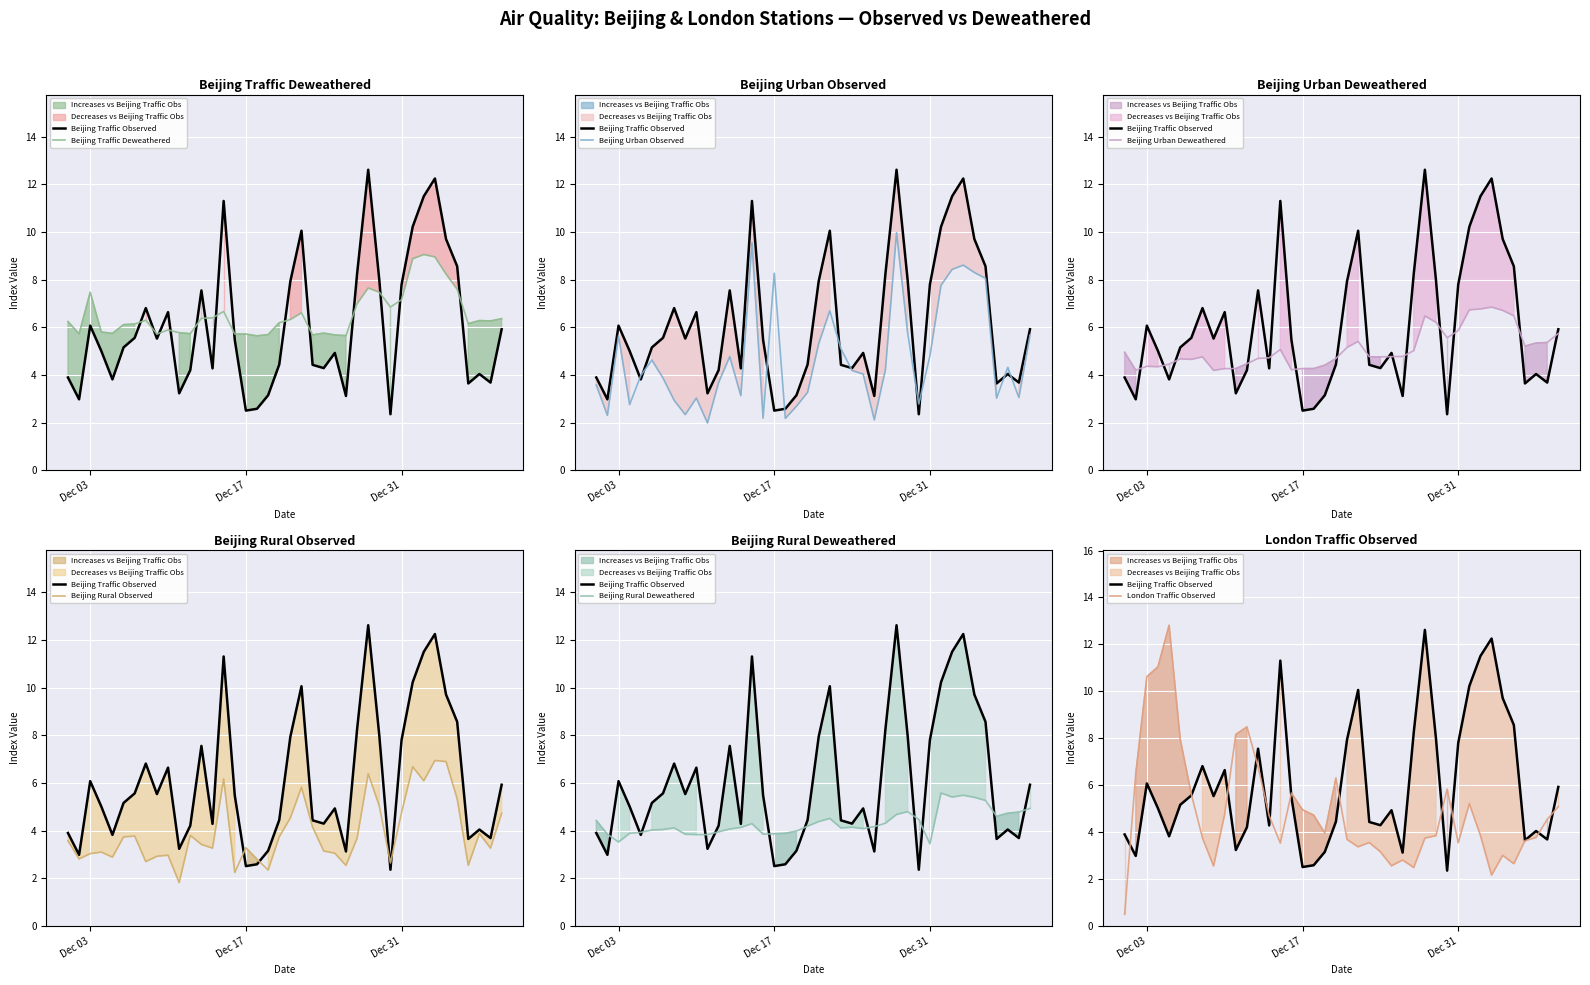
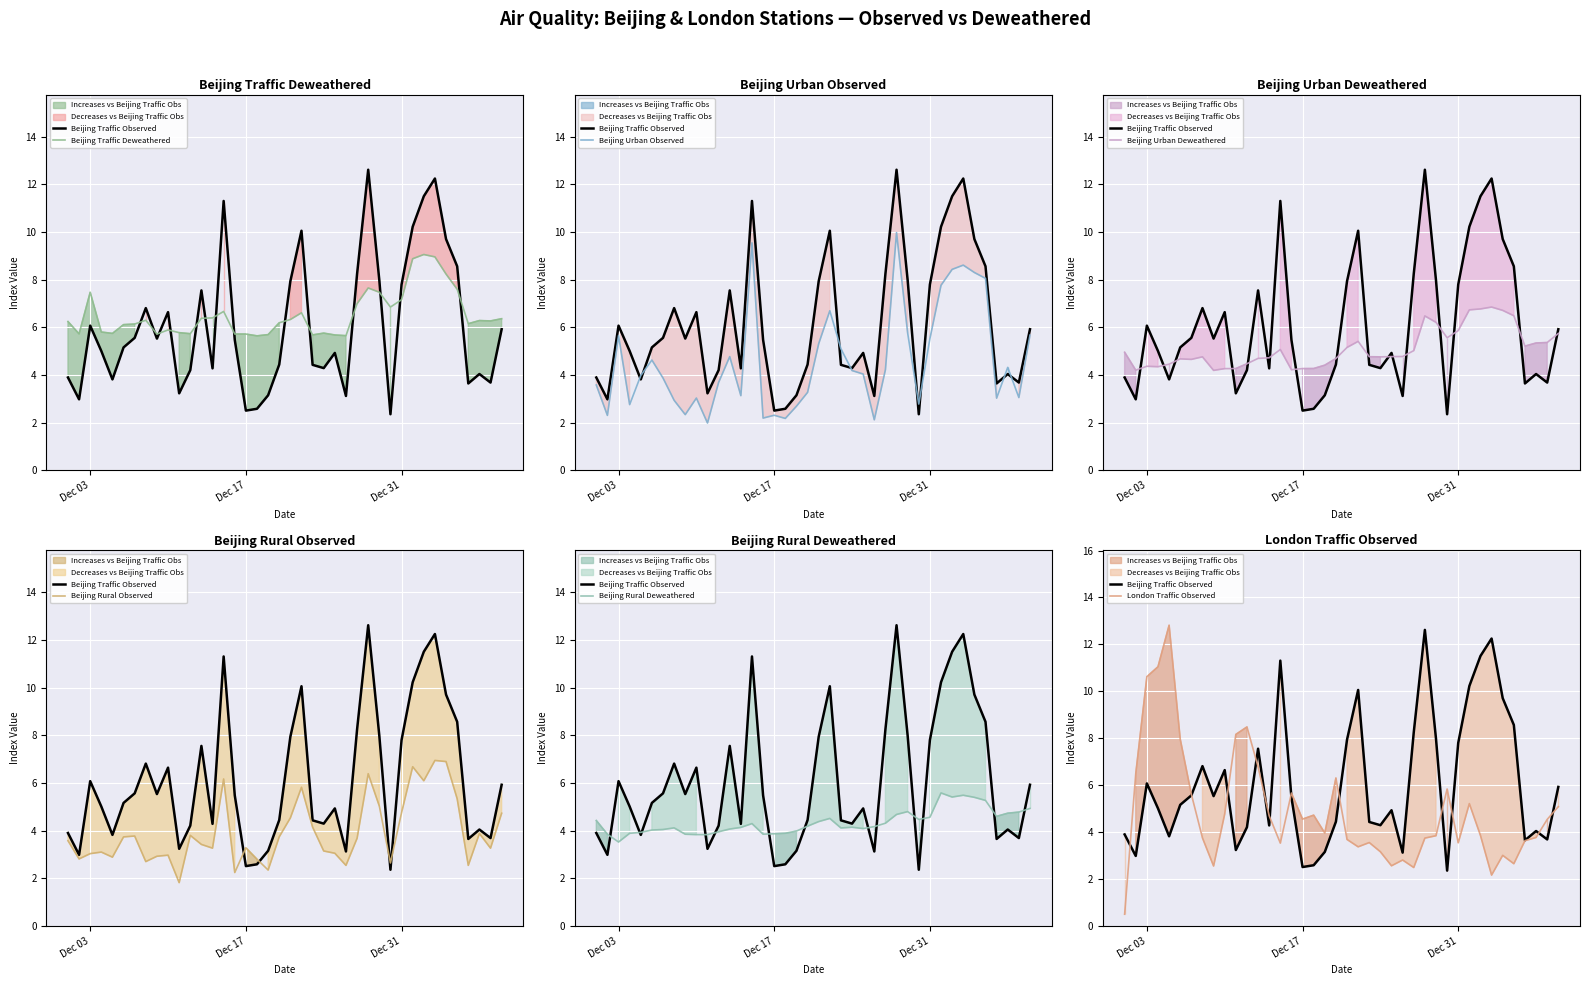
  {
    "Beijing Traffic Deweathered": {
      "Beijing Traffic Observed": {
        "Dec 03": 6.1,
        "Dec 17": 2.5,
        "Dec 31": 7.8
      },
      "Beijing Traffic Deweathered": {
        "Dec 03": 7.5,
        "Dec 17": 5.7,
        "Dec 31": 7.2
      }
    },
    "Beijing Urban Observed": {
      "Beijing Traffic Observed": {
        "Dec 03": 6.1,
        "Dec 17": 2.5,
        "Dec 31": 7.8
      },
      "Beijing Urban Observed": {
        "Dec 03": 5.7,
-       "Dec 17": 8.3,
-       "Dec 31": 4.8
+       "Dec 17": 2.3,
+       "Dec 31": 5.5
      }
    },
    "Beijing Urban Deweathered": {
      "Beijing Traffic Observed": {
        "Dec 03": 6.1,
        "Dec 17": 2.5,
        "Dec 31": 7.8
      },
      "Beijing Urban Deweathered": {
        "Dec 03": 4.4,
        "Dec 17": 4.3,
        "Dec 31": 5.9
      }
    },
    "Beijing Rural Observed": {
      "Beijing Traffic Observed": {
        "Dec 03": 6.1,
        "Dec 17": 2.5,
        "Dec 31": 7.8
      },
      "Beijing Rural Observed": {
        "Dec 03": 3.0,
        "Dec 17": 3.3,
        "Dec 31": 4.8
      }
    },
    "Beijing Rural Deweathered": {
      "Beijing Traffic Observed": {
        "Dec 03": 6.1,
        "Dec 17": 2.5,
        "Dec 31": 7.8
      },
      "Beijing Rural Deweathered": {
        "Dec 03": 3.5,
        "Dec 17": 3.9,
-       "Dec 31": 3.4
+       "Dec 31": 4.6
      }
    },
    "London Traffic Observed": {
      "Beijing Traffic Observed": {
        "Dec 03": 6.1,
        "Dec 17": 2.5,
        "Dec 31": 7.8
      },
      "London Traffic Observed": {
        "Dec 03": 10.6,
-       "Dec 17": 5.0,
+       "Dec 17": 4.6,
        "Dec 31": 3.5
      }
    }
  }
